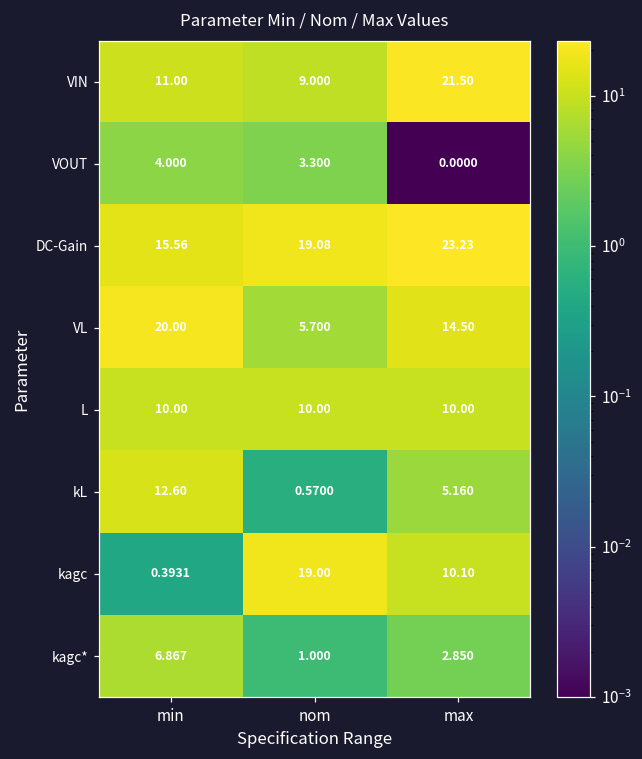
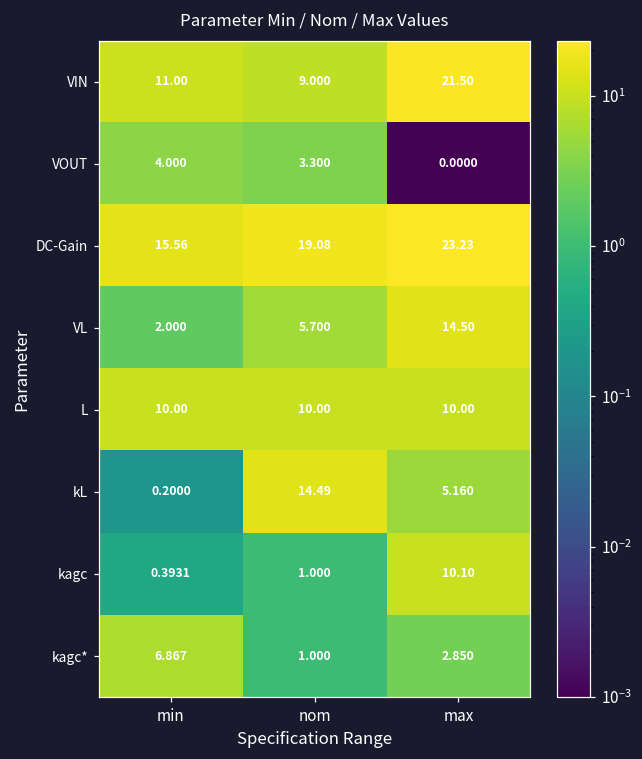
  {
    "VIN": {
      "min": 11.00,
      "nom": 9.000,
      "max": 21.50
    },
    "VOUT": {
      "min": 4.000,
      "nom": 3.300,
      "max": 0.0000
    },
    "DC-Gain": {
      "min": 15.56,
      "nom": 19.08,
      "max": 23.23
    },
    "VL": {
-     "min": 20.00,
+     "min": 2.000,
      "nom": 5.700,
      "max": 14.50
    },
    "L": {
      "min": 10.00,
      "nom": 10.00,
      "max": 10.00
    },
    "kL": {
-     "min": 12.60,
-     "nom": 0.5700,
+     "min": 0.2000,
+     "nom": 14.49,
      "max": 5.160
    },
    "kagc": {
      "min": 0.3931,
-     "nom": 19.00,
+     "nom": 1.000,
      "max": 10.10
    },
    "kagc*": {
      "min": 6.867,
      "nom": 1.000,
      "max": 2.850
    }
  }
